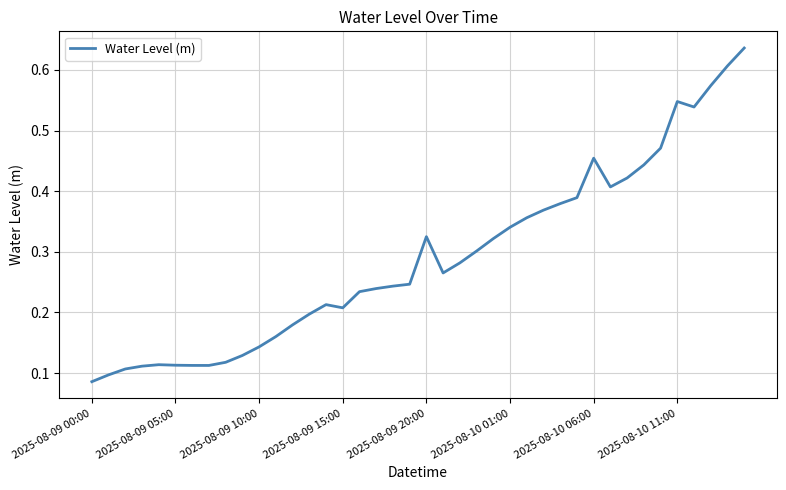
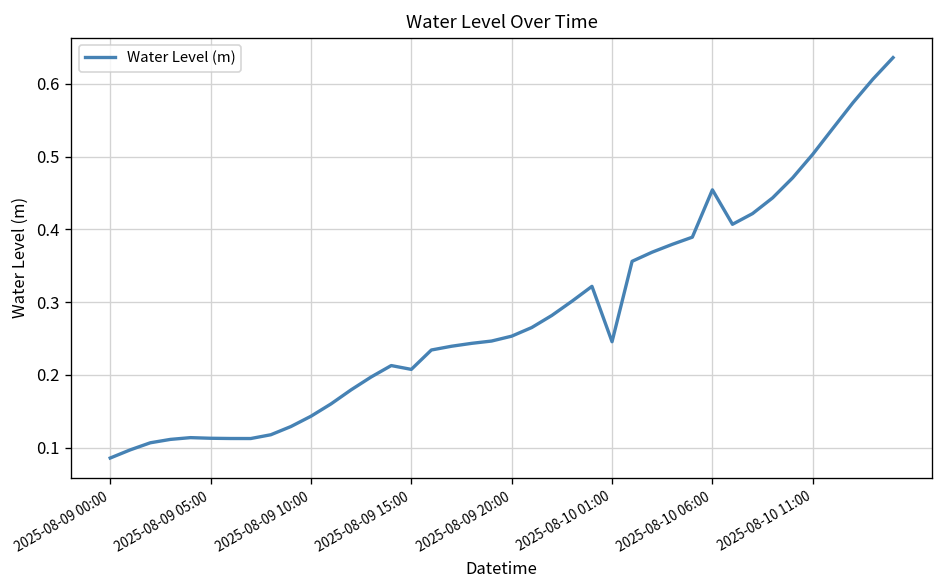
  {
    "2025-08-09 00:00": 0.09,
    "2025-08-09 05:00": 0.11,
    "2025-08-09 10:00": 0.14,
    "2025-08-09 15:00": 0.21,
-   "2025-08-09 20:00": 0.33,
-   "2025-08-10 01:00": 0.34,
+   "2025-08-09 20:00": 0.25,
+   "2025-08-10 01:00": 0.25,
    "2025-08-10 06:00": 0.45,
-   "2025-08-10 11:00": 0.55
+   "2025-08-10 11:00": 0.50
  }
